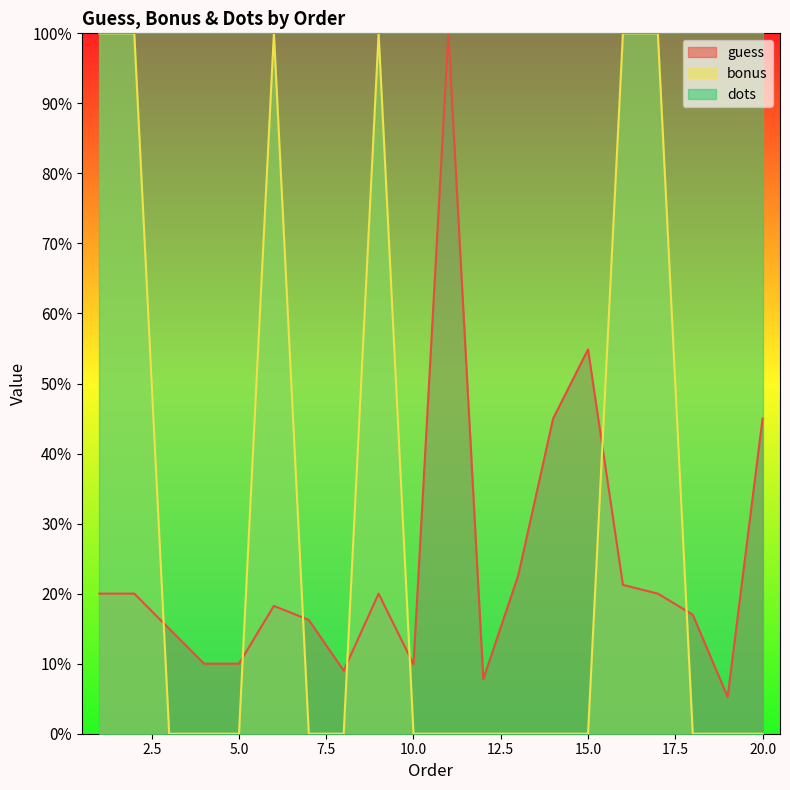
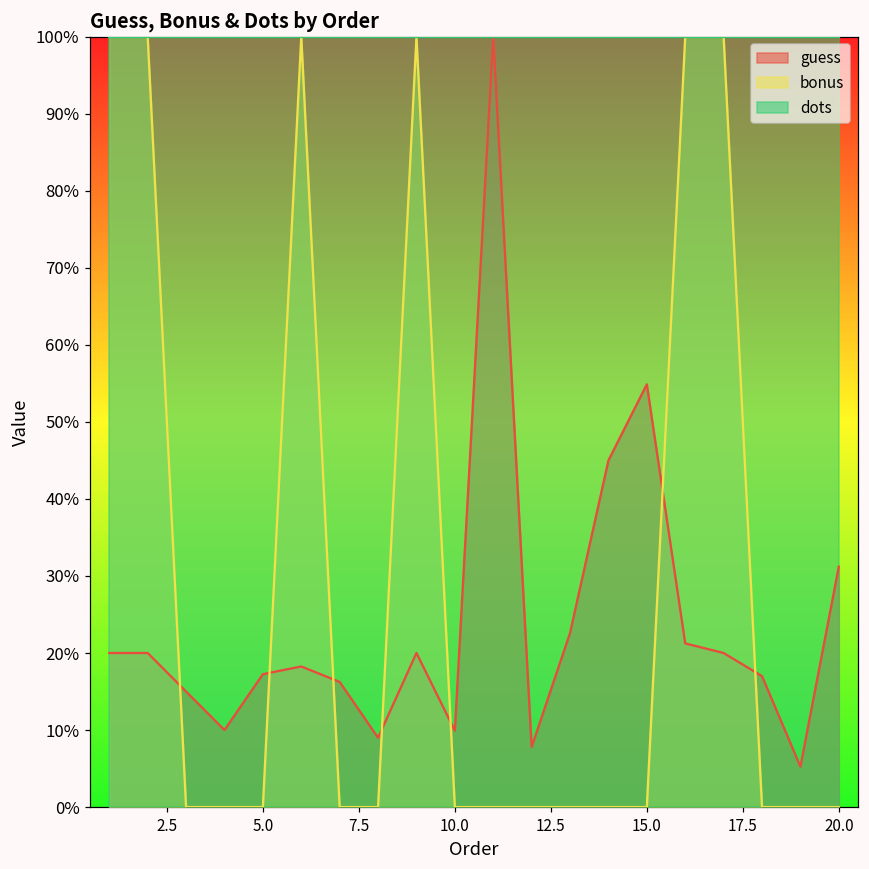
  {
    "guess": {
-     "5.0": "10%",
+     "5.0": "17%",
      "10.0": "10%",
      "15.0": "55%",
-     "20.0": "45%"
+     "20.0": "31%"
    },
    "bonus": {
      "5.0": "0%",
      "10.0": "0%",
      "15.0": "0%",
      "20.0": "0%"
    },
    "dots": {
      "5.0": "100%",
      "10.0": "100%",
      "15.0": "100%",
      "20.0": "100%"
    }
  }
